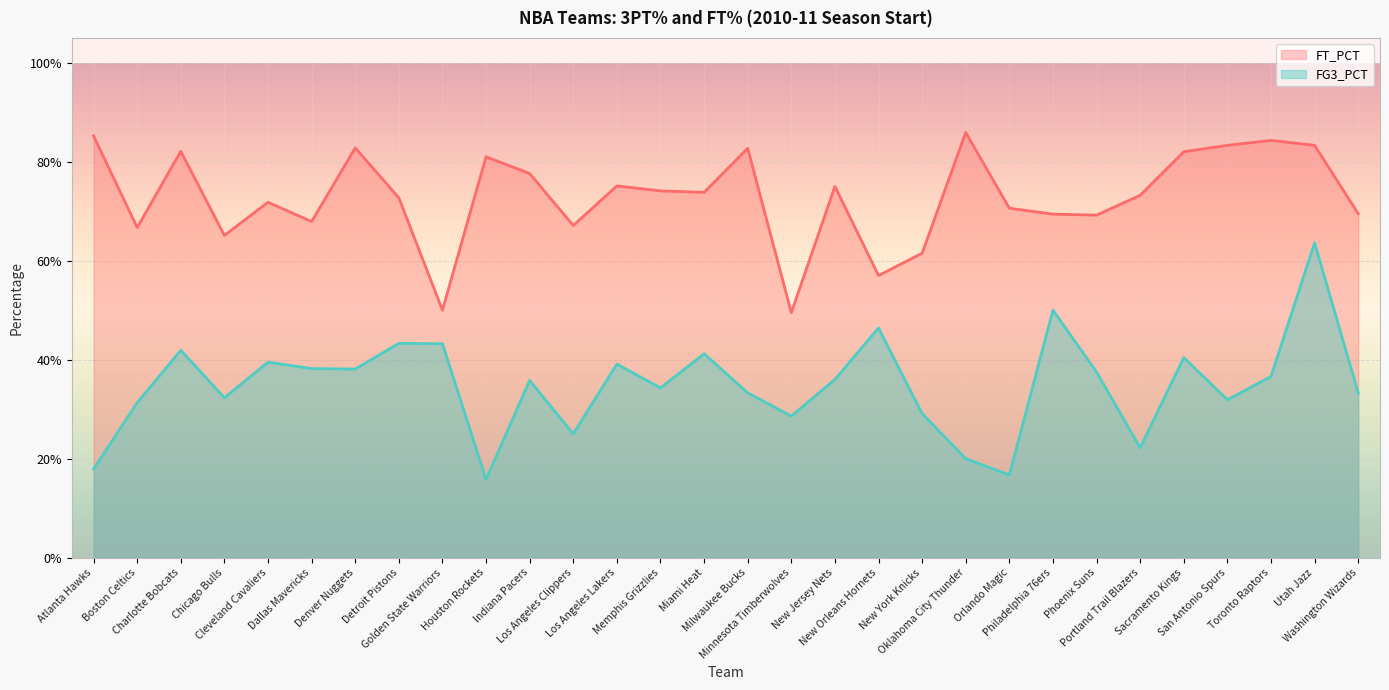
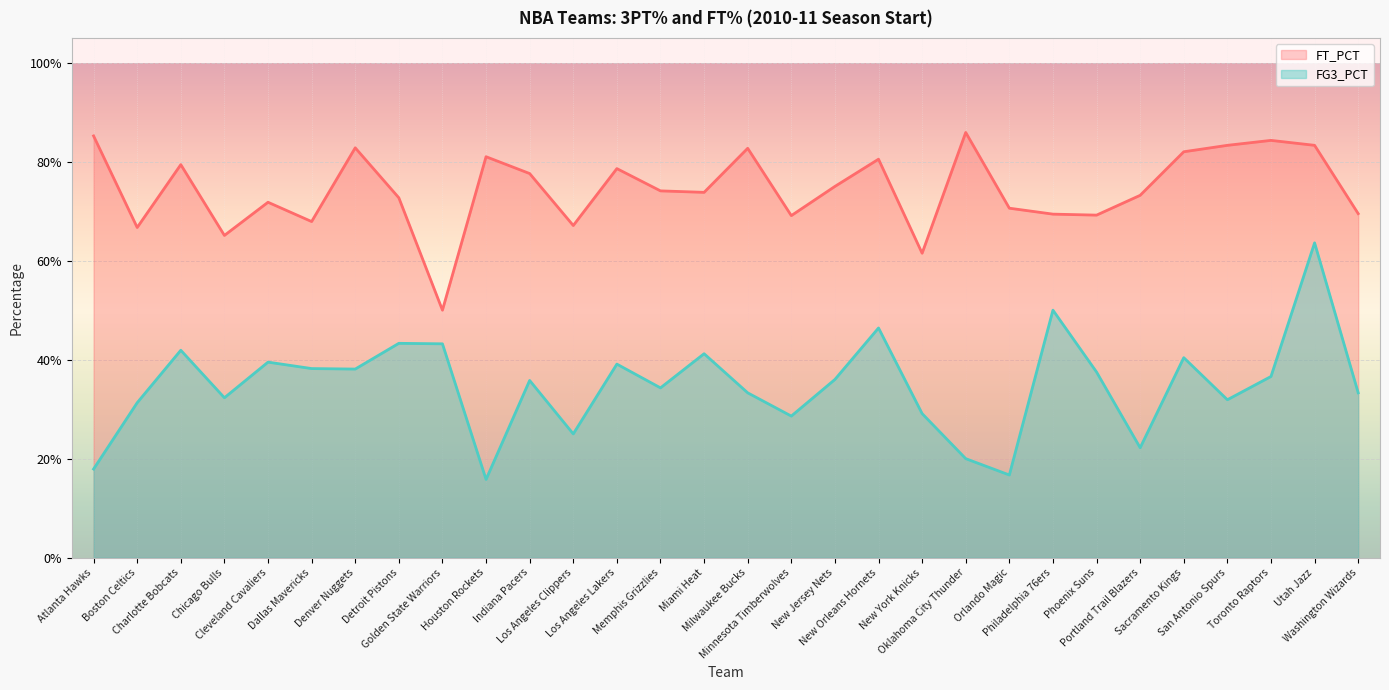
  {
    "FT_PCT": {
      "Atlanta Hawks": "85%",
      "Boston Celtics": "67%",
-     "Charlotte Bobcats": "82%",
+     "Charlotte Bobcats": "79%",
      "Chicago Bulls": "65%",
      "Cleveland Cavaliers": "72%",
      "Dallas Mavericks": "68%",
      "Denver Nuggets": "83%",
      "Detroit Pistons": "73%",
      "Golden State Warriors": "50%",
      "Houston Rockets": "81%",
      "Indiana Pacers": "78%",
      "Los Angeles Clippers": "67%",
-     "Los Angeles Lakers": "75%",
+     "Los Angeles Lakers": "79%",
      "Memphis Grizzlies": "74%",
      "Miami Heat": "74%",
      "Milwaukee Bucks": "83%",
-     "Minnesota Timberwolves": "50%",
+     "Minnesota Timberwolves": "69%",
      "New Jersey Nets": "75%",
-     "New Orleans Hornets": "57%",
+     "New Orleans Hornets": "81%",
      "New York Knicks": "62%",
      "Oklahoma City Thunder": "86%",
      "Orlando Magic": "71%",
      "Philadelphia 76ers": "69%",
      "Phoenix Suns": "69%",
      "Portland Trail Blazers": "73%",
      "Sacramento Kings": "82%",
      "San Antonio Spurs": "83%",
      "Toronto Raptors": "84%",
      "Utah Jazz": "83%",
      "Washington Wizards": "70%"
    },
    "FG3_PCT": {
      "Atlanta Hawks": "18%",
      "Boston Celtics": "31%",
      "Charlotte Bobcats": "42%",
      "Chicago Bulls": "32%",
      "Cleveland Cavaliers": "40%",
      "Dallas Mavericks": "38%",
      "Denver Nuggets": "38%",
      "Detroit Pistons": "43%",
      "Golden State Warriors": "43%",
      "Houston Rockets": "16%",
      "Indiana Pacers": "36%",
      "Los Angeles Clippers": "25%",
      "Los Angeles Lakers": "39%",
      "Memphis Grizzlies": "34%",
      "Miami Heat": "41%",
      "Milwaukee Bucks": "33%",
      "Minnesota Timberwolves": "29%",
      "New Jersey Nets": "36%",
      "New Orleans Hornets": "46%",
      "New York Knicks": "29%",
      "Oklahoma City Thunder": "20%",
      "Orlando Magic": "17%",
      "Philadelphia 76ers": "50%",
      "Phoenix Suns": "38%",
      "Portland Trail Blazers": "22%",
      "Sacramento Kings": "40%",
      "San Antonio Spurs": "32%",
      "Toronto Raptors": "37%",
      "Utah Jazz": "64%",
      "Washington Wizards": "33%"
    }
  }
